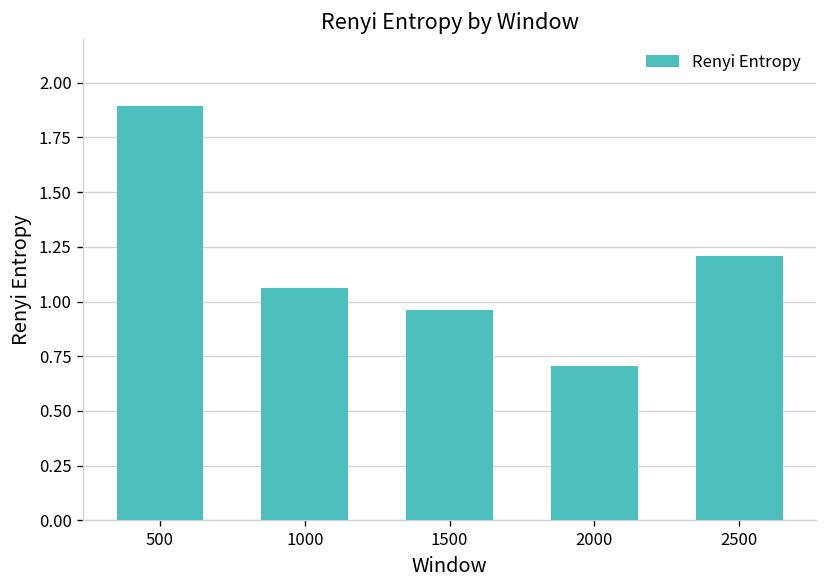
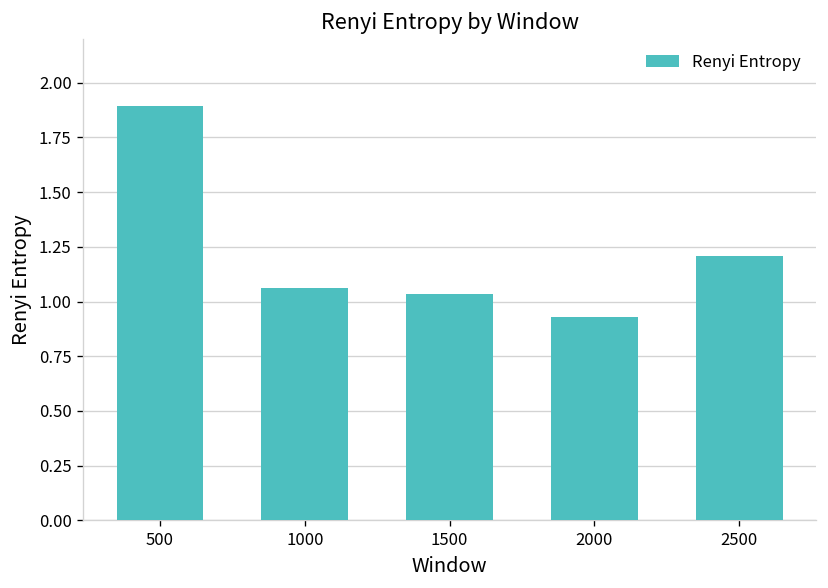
  {
    "500": 1.89,
    "1000": 1.06,
-   "1500": 0.96,
-   "2000": 0.70,
+   "1500": 1.04,
+   "2000": 0.93,
    "2500": 1.21
  }
